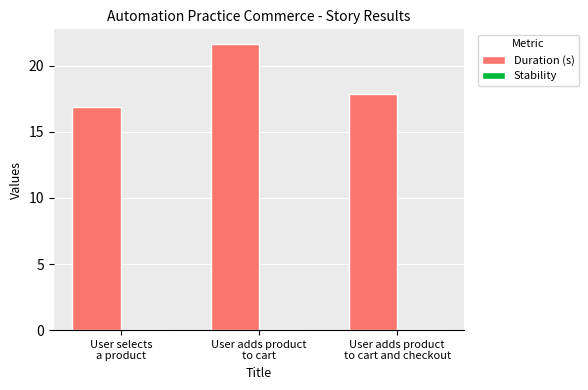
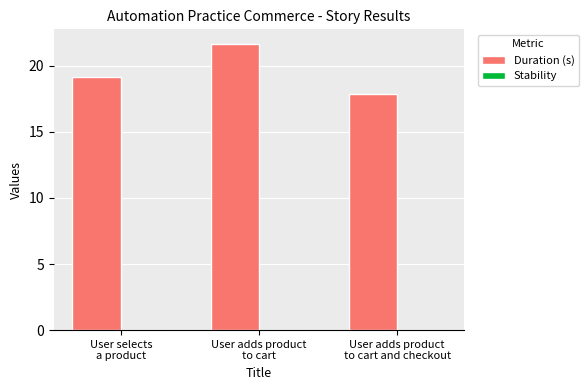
  {
    "Duration (s)": {
-     "User selects a product": 16.9,
+     "User selects a product": 19.2,
      "User adds product to cart": 21.7,
      "User adds product to cart and checkout": 17.9
    },
    "Stability": {
      "User selects a product": 0.0,
      "User adds product to cart": 0.0,
      "User adds product to cart and checkout": 0.0
    }
  }
